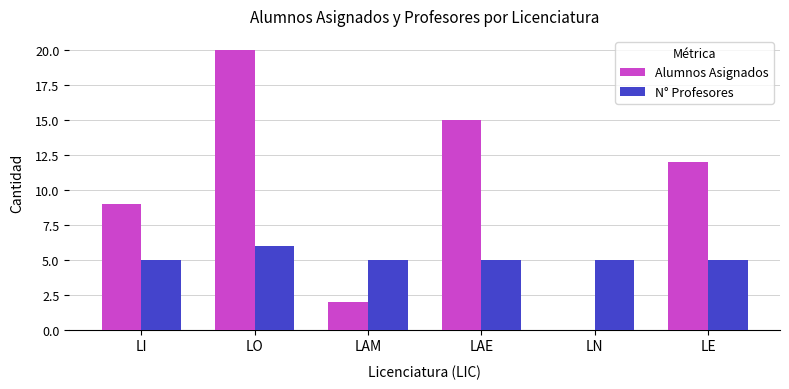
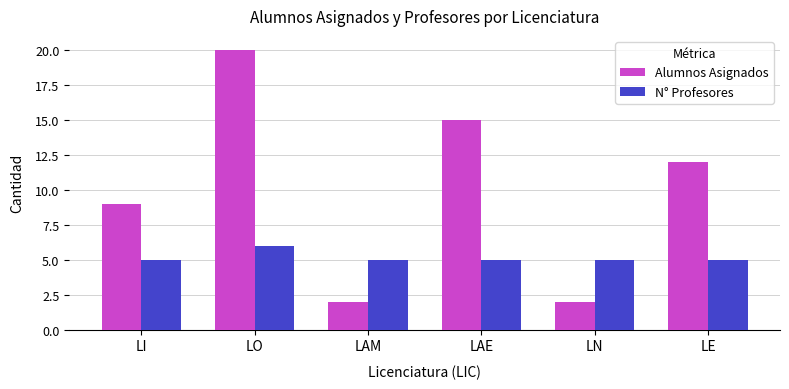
  {
    "Alumnos Asignados": {
      "LI": 9,
      "LO": 20,
      "LAM": 2,
      "LAE": 15,
-     "LN": 0,
+     "LN": 2,
      "LE": 12
    },
    "N° Profesores": {
      "LI": 5,
      "LO": 6,
      "LAM": 5,
      "LAE": 5,
      "LN": 5,
      "LE": 5
    }
  }
